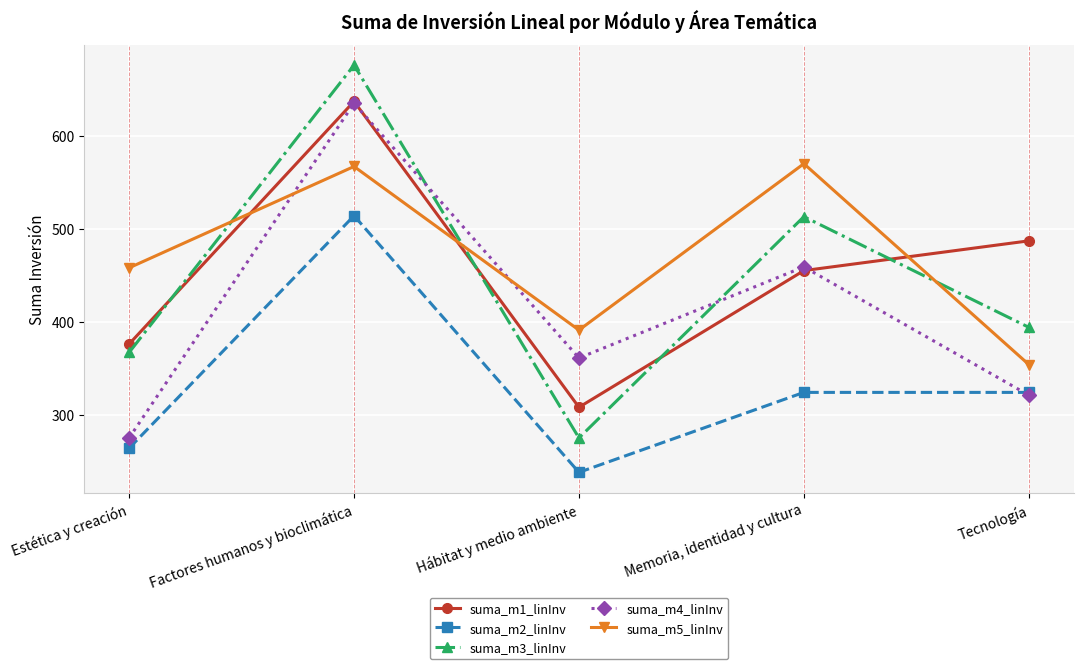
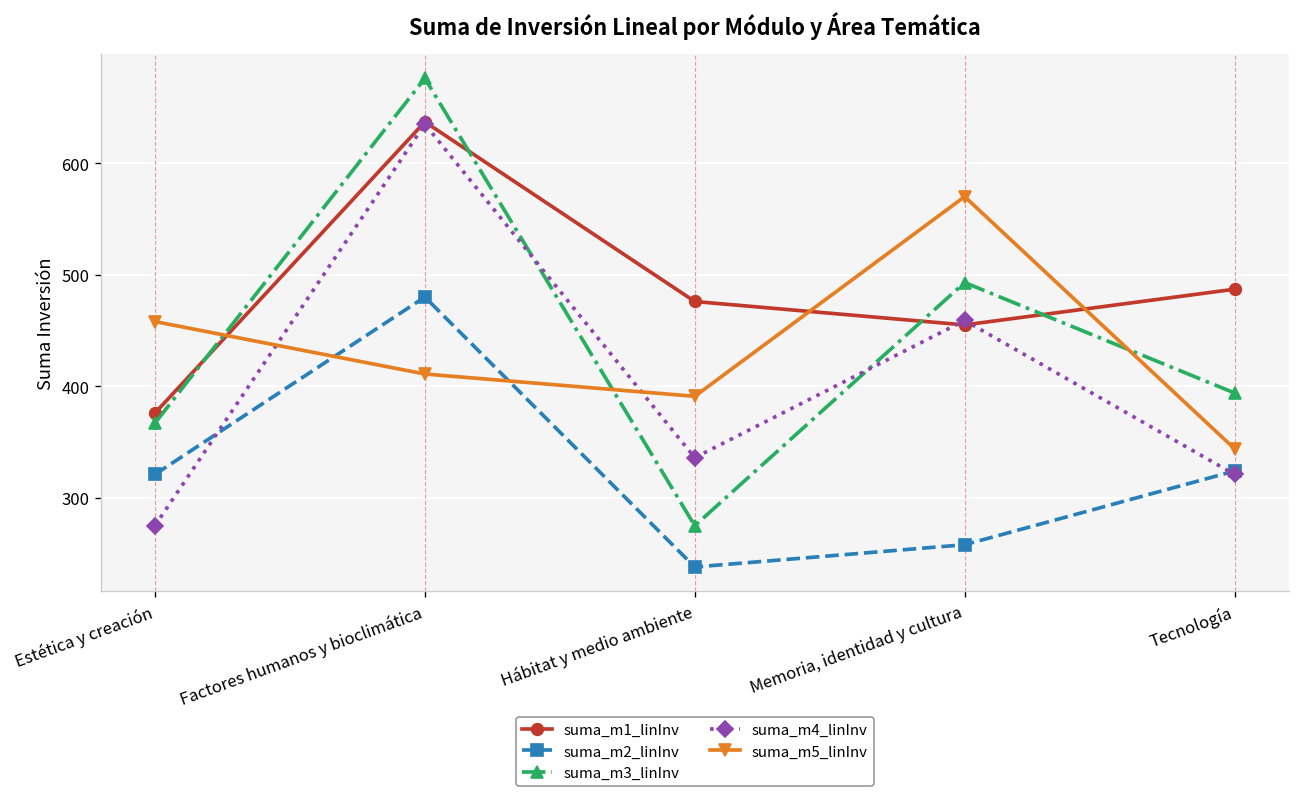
  {
    "suma_m1_linInv": {
      "Estética y creación": 380,
-     "Hábitat y medio ambiente": 310,
+     "Hábitat y medio ambiente": 480,
      "Memoria, identidad y cultura": 460,
      "Tecnología": 490
    },
    "suma_m2_linInv": {
-     "Estética y creación": 260,
-     "Factores humanos y bioclimática": 510,
+     "Estética y creación": 320,
+     "Factores humanos y bioclimática": 480,
      "Hábitat y medio ambiente": 240,
-     "Memoria, identidad y cultura": 320,
+     "Memoria, identidad y cultura": 260,
      "Tecnología": 320
    },
    "suma_m3_linInv": {
      "Estética y creación": 370,
      "Factores humanos y bioclimática": 680,
      "Hábitat y medio ambiente": 280,
-     "Memoria, identidad y cultura": 510,
+     "Memoria, identidad y cultura": 490,
      "Tecnología": 390
    },
    "suma_m4_linInv": {
      "Estética y creación": 280,
-     "Hábitat y medio ambiente": 360,
+     "Hábitat y medio ambiente": 340,
      "Memoria, identidad y cultura": 460,
      "Tecnología": 320
    },
    "suma_m5_linInv": {
      "Estética y creación": 460,
-     "Factores humanos y bioclimática": 570,
+     "Factores humanos y bioclimática": 410,
      "Hábitat y medio ambiente": 390,
      "Memoria, identidad y cultura": 570,
-     "Tecnología": 350
+     "Tecnología": 340
    }
  }
